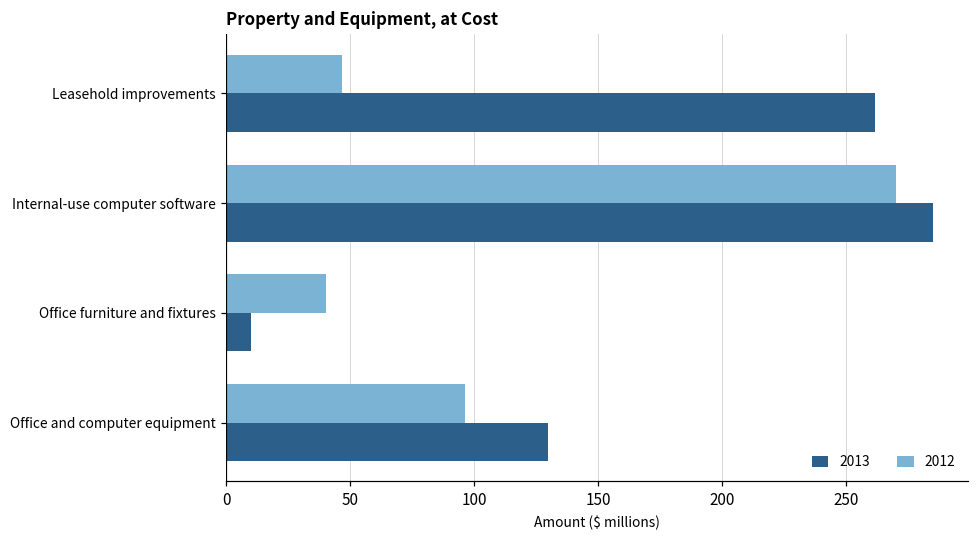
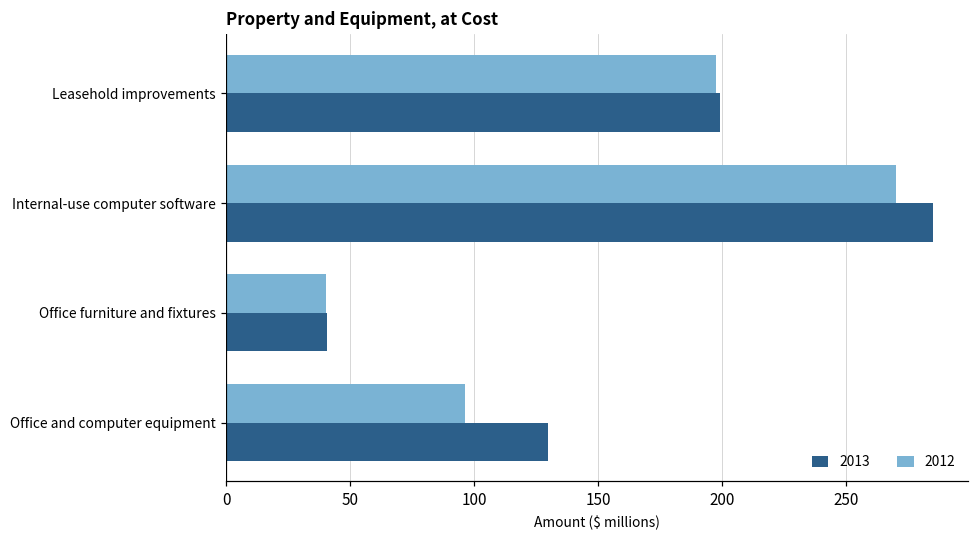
  {
    "2013": {
-     "Leasehold improvements": 262,
+     "Leasehold improvements": 199,
      "Internal-use computer software": 285,
-     "Office furniture and fixtures": 10,
+     "Office furniture and fixtures": 41,
      "Office and computer equipment": 130
    },
    "2012": {
-     "Leasehold improvements": 47,
+     "Leasehold improvements": 198,
      "Internal-use computer software": 270,
      "Office furniture and fixtures": 40,
      "Office and computer equipment": 96
    }
  }
